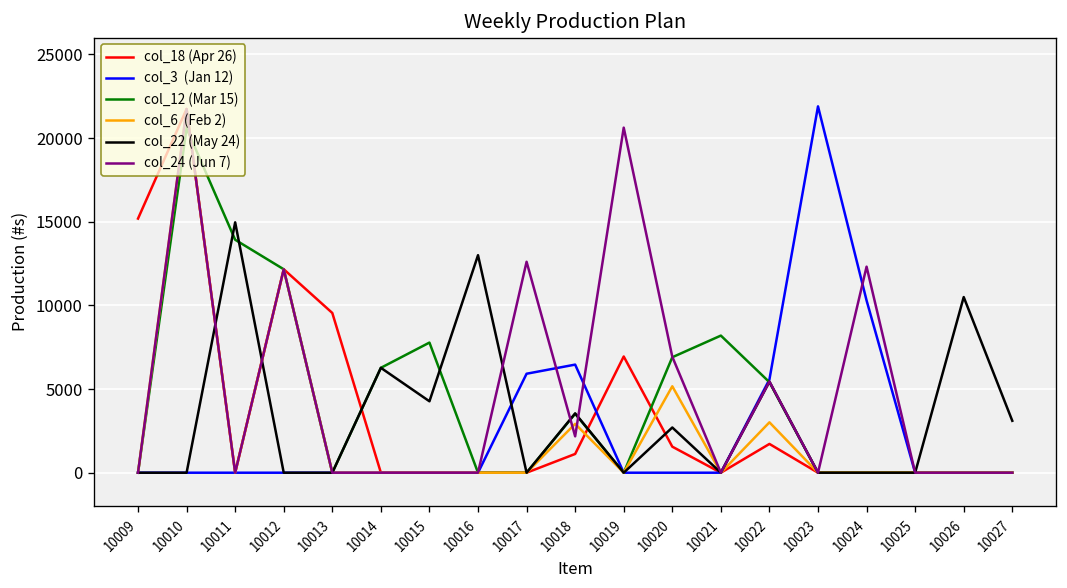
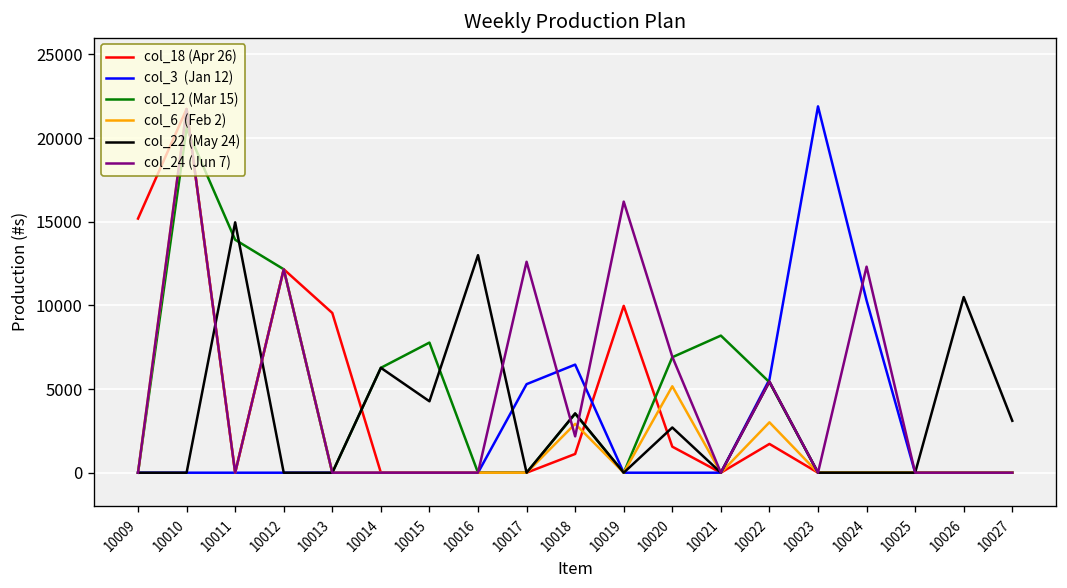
  {
    "col_18 (Apr 26)": {
      "10009": 15200,
      "10013": 9500,
      "10018": 1100,
-     "10019": 6900,
+     "10019": 10000,
      "10020": 1600,
      "10022": 1700
    },
    "col_3 (Jan 12)": {
-     "10017": 5900,
+     "10017": 5300,
      "10018": 6500,
      "10020": 0,
      "10023": 21900,
      "10024": 10300
    },
    "col_12 (Mar 15)": {
      "10011": 13900,
      "10015": 7800,
      "10021": 8200
    },
    "col_6 (Feb 2)": {
      "10018": 2900,
      "10020": 5200,
      "10022": 3000
    },
    "col_22 (May 24)": {
      "10011": 15000,
      "10015": 4300,
      "10016": 13000,
      "10020": 2700,
      "10026": 10500,
      "10027": 3100
    },
    "col_24 (Jun 7)": {
      "10017": 12600,
      "10018": 2200,
-     "10019": 20600,
+     "10019": 16200,
      "10024": 12300
    }
  }
